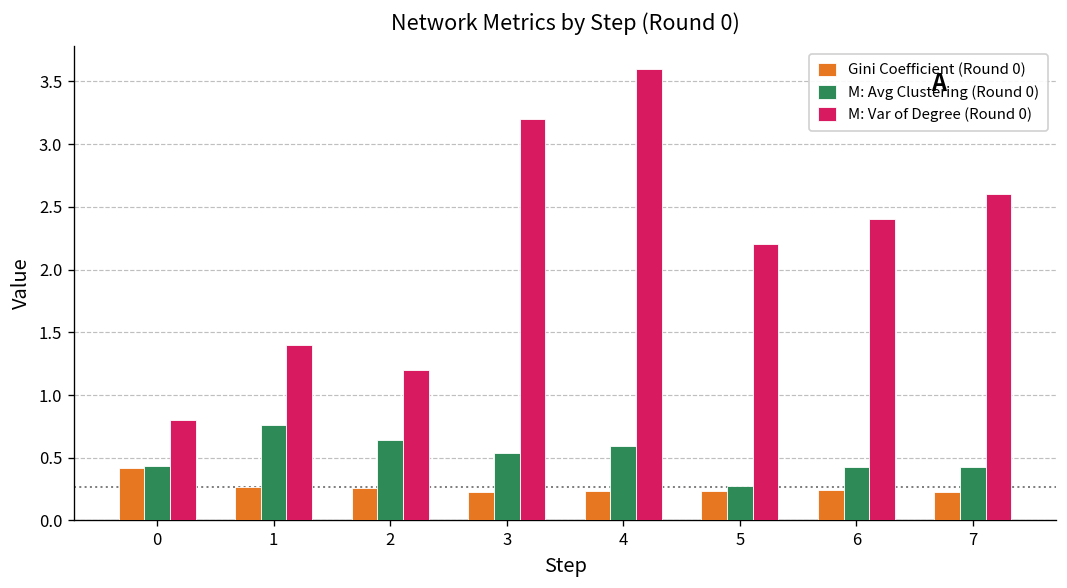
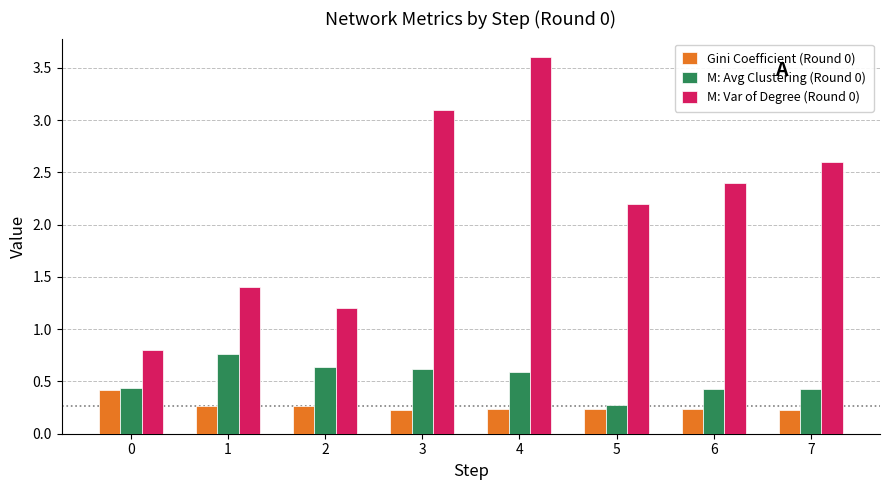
  {
    "Gini Coefficient (Round 0)": {
      "0": 0.42,
      "1": 0.27,
      "2": 0.26,
      "3": 0.23,
      "4": 0.23,
      "5": 0.24,
      "6": 0.24,
      "7": 0.23
    },
    "M: Avg Clustering (Round 0)": {
      "0": 0.43,
      "1": 0.76,
      "2": 0.64,
-     "3": 0.54,
+     "3": 0.62,
      "4": 0.59,
      "5": 0.27,
      "6": 0.43,
      "7": 0.43
    },
    "M: Var of Degree (Round 0)": {
      "0": 0.8,
      "1": 1.4,
      "2": 1.2,
-     "3": 3.2,
+     "3": 3.1,
      "4": 3.6,
      "5": 2.2,
      "6": 2.4,
      "7": 2.6
    }
  }
